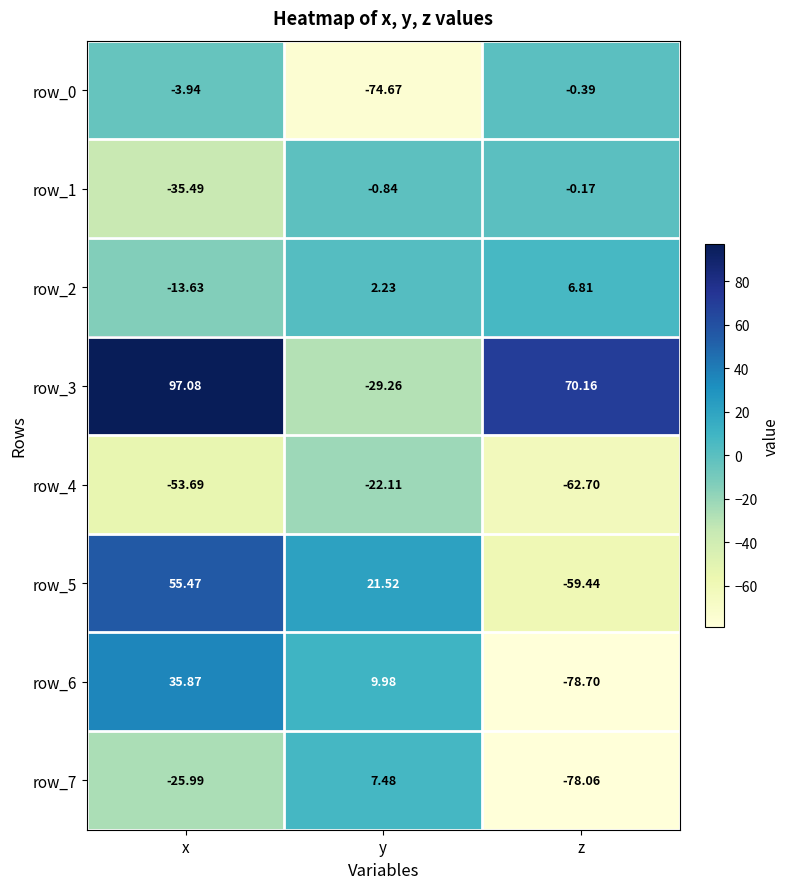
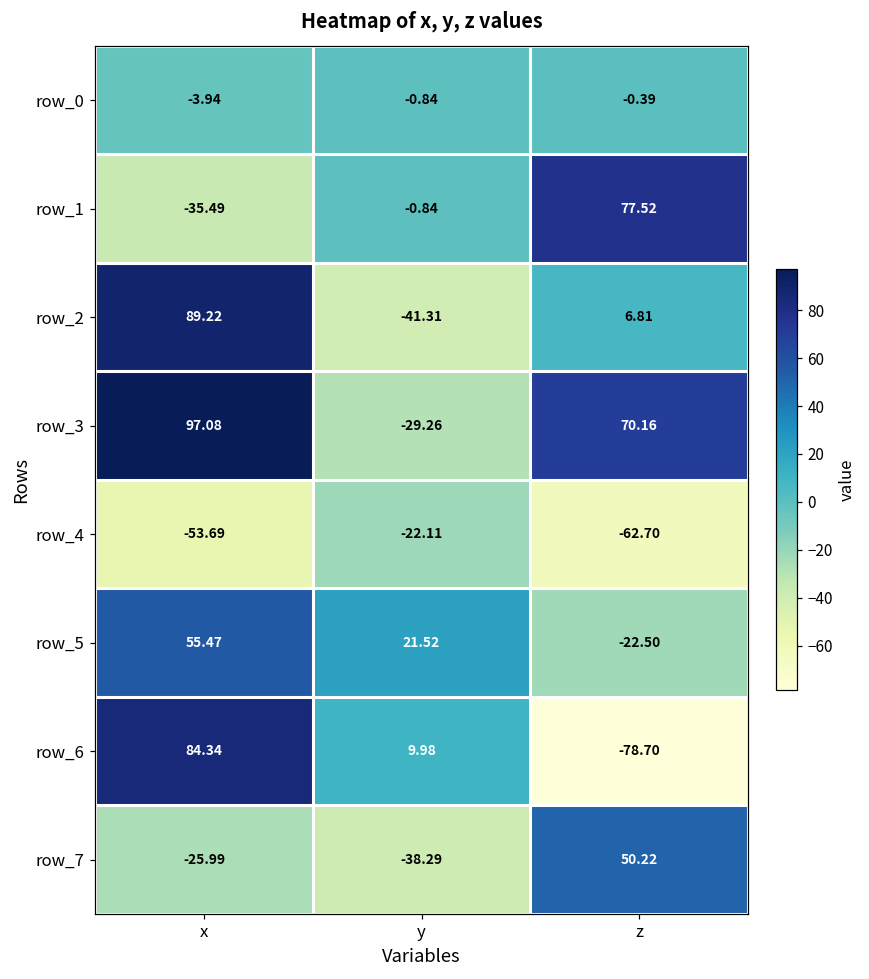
  {
    "row_0": {
      "x": -3.94,
-     "y": -74.67,
+     "y": -0.84,
      "z": -0.39
    },
    "row_1": {
      "x": -35.49,
      "y": -0.84,
-     "z": -0.17
+     "z": 77.52
    },
    "row_2": {
-     "x": -13.63,
-     "y": 2.23,
+     "x": 89.22,
+     "y": -41.31,
      "z": 6.81
    },
    "row_3": {
      "x": 97.08,
      "y": -29.26,
      "z": 70.16
    },
    "row_4": {
      "x": -53.69,
      "y": -22.11,
      "z": -62.70
    },
    "row_5": {
      "x": 55.47,
      "y": 21.52,
-     "z": -59.44
+     "z": -22.50
    },
    "row_6": {
-     "x": 35.87,
+     "x": 84.34,
      "y": 9.98,
      "z": -78.70
    },
    "row_7": {
      "x": -25.99,
-     "y": 7.48,
-     "z": -78.06
+     "y": -38.29,
+     "z": 50.22
    }
  }
